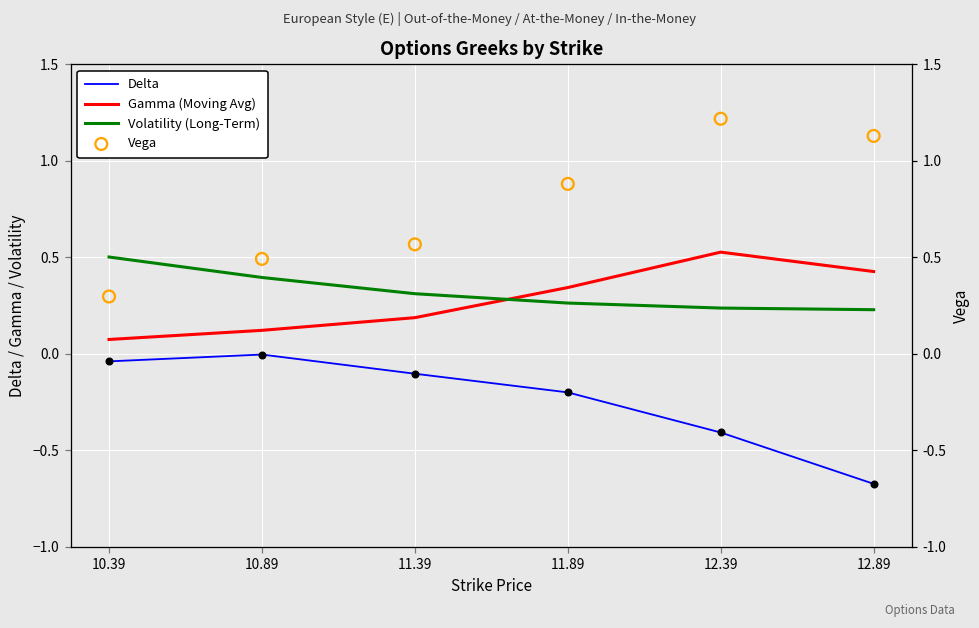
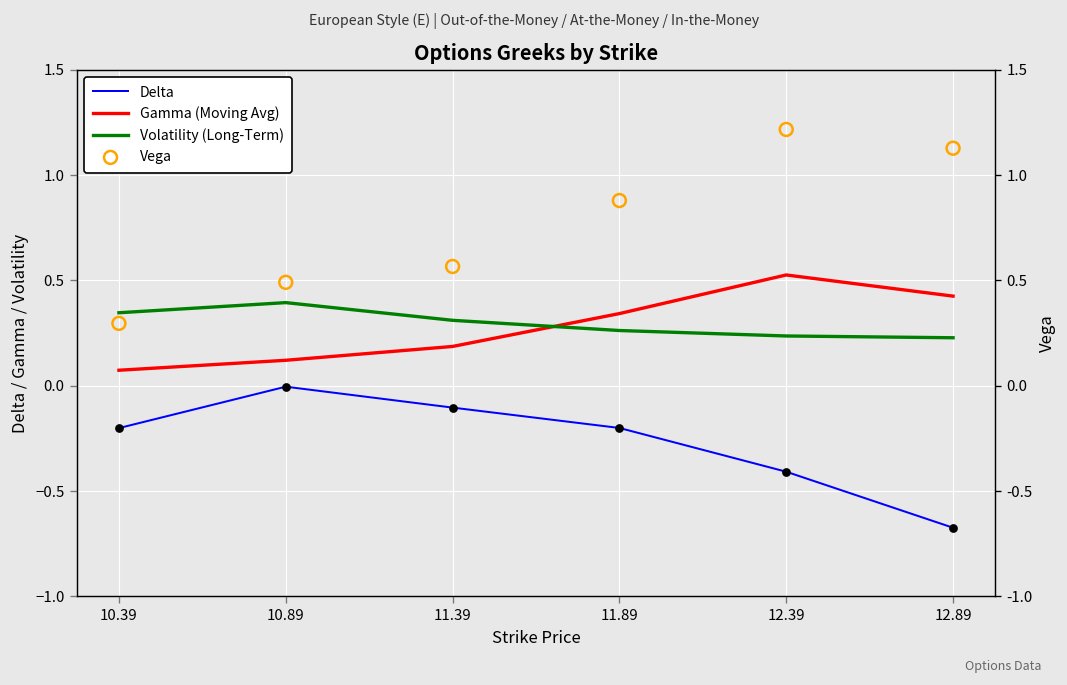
  {
    "Delta": {
-     "10.39": -0.04,
+     "10.39": -0.20,
      "10.89": 0.00,
      "11.39": -0.10,
      "11.89": -0.20,
      "12.39": -0.41,
      "12.89": -0.67
    },
    "Gamma (Moving Avg)": {
      "10.39": 0.07,
      "10.89": 0.12,
      "11.39": 0.19,
      "11.89": 0.34,
      "12.39": 0.53,
      "12.89": 0.43
    },
    "Volatility (Long-Term)": {
-     "10.39": 0.50,
+     "10.39": 0.35,
      "10.89": 0.39,
      "11.39": 0.31,
      "11.89": 0.26,
      "12.39": 0.24,
      "12.89": 0.23
    }
  }
